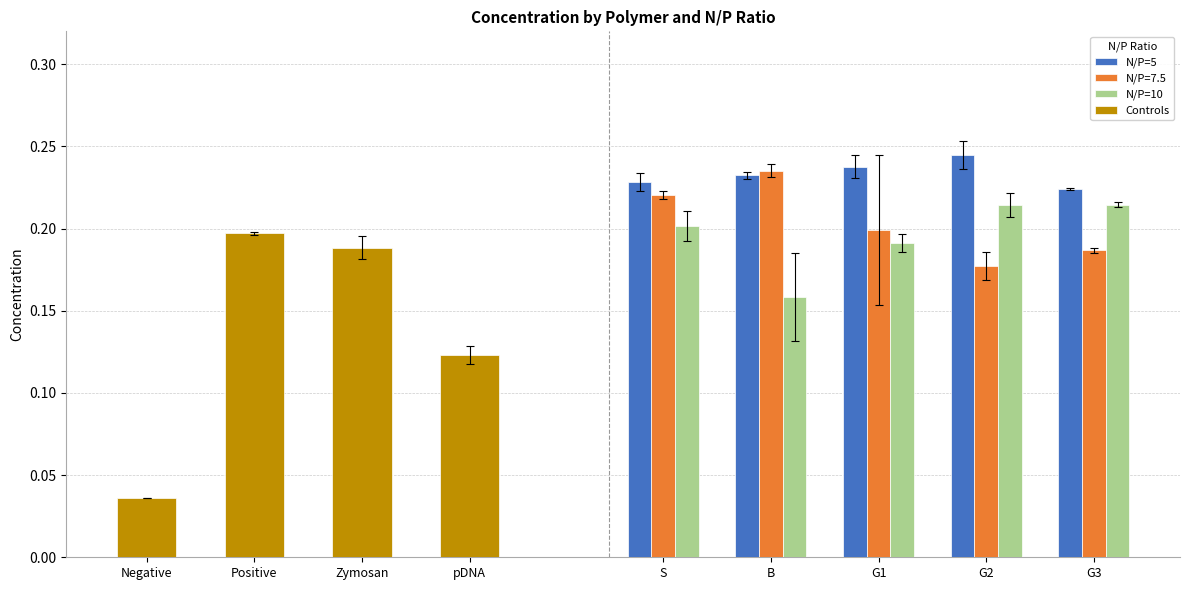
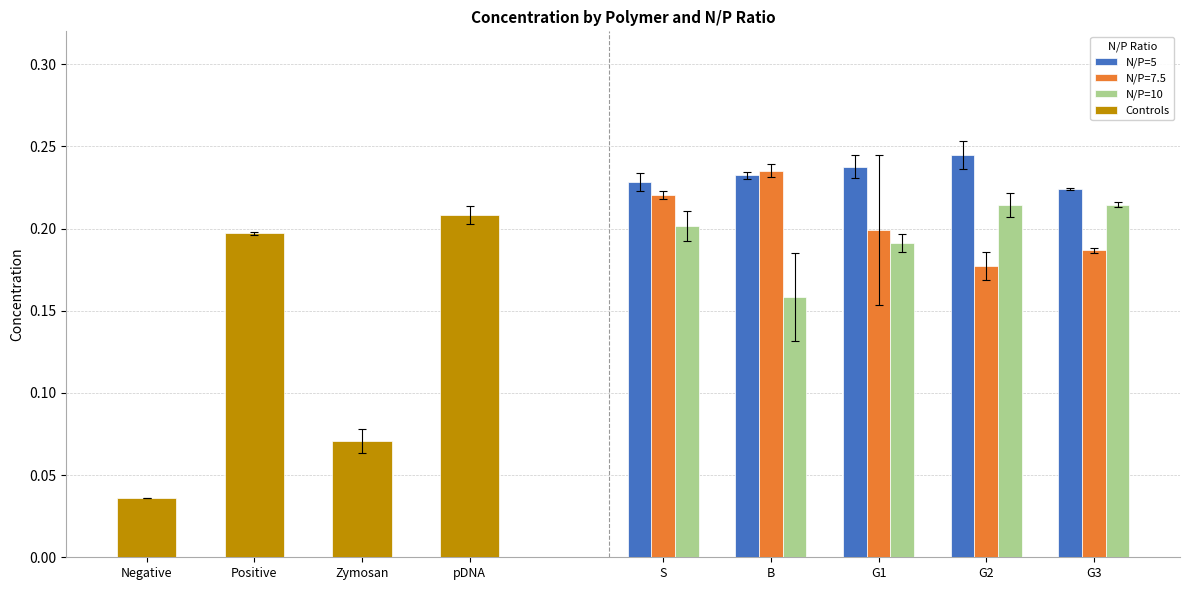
  {
    "N/P=7.5": {
      "S": 0.221,
      "B": 0.235,
      "G1": 0.199,
      "G2": 0.177,
      "G3": 0.187
    },
    "Controls": {
      "Negative": 0.036,
      "Positive": 0.197,
-     "Zymosan": 0.188,
-     "pDNA": 0.123
+     "Zymosan": 0.071,
+     "pDNA": 0.208
    }
  }
